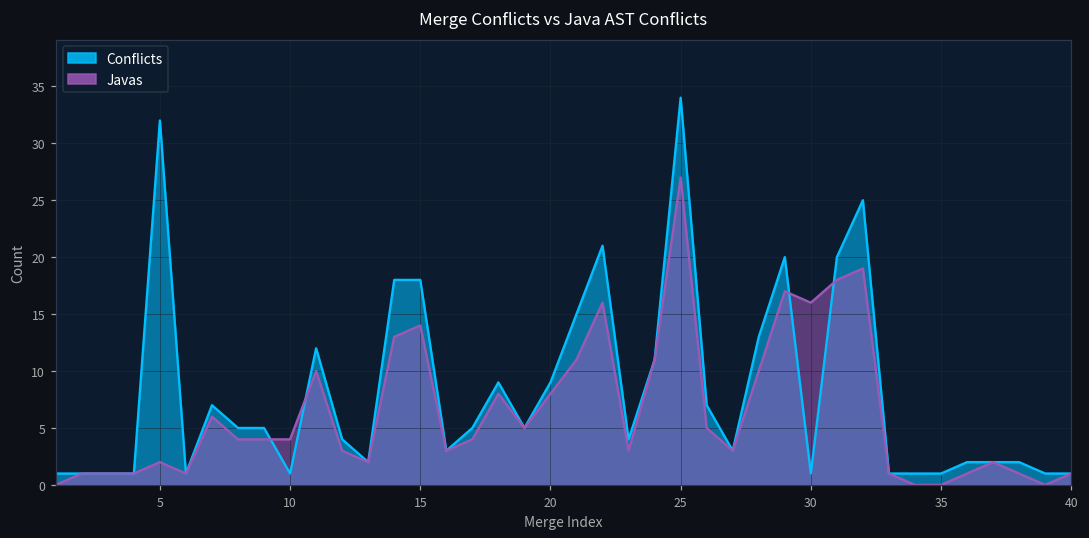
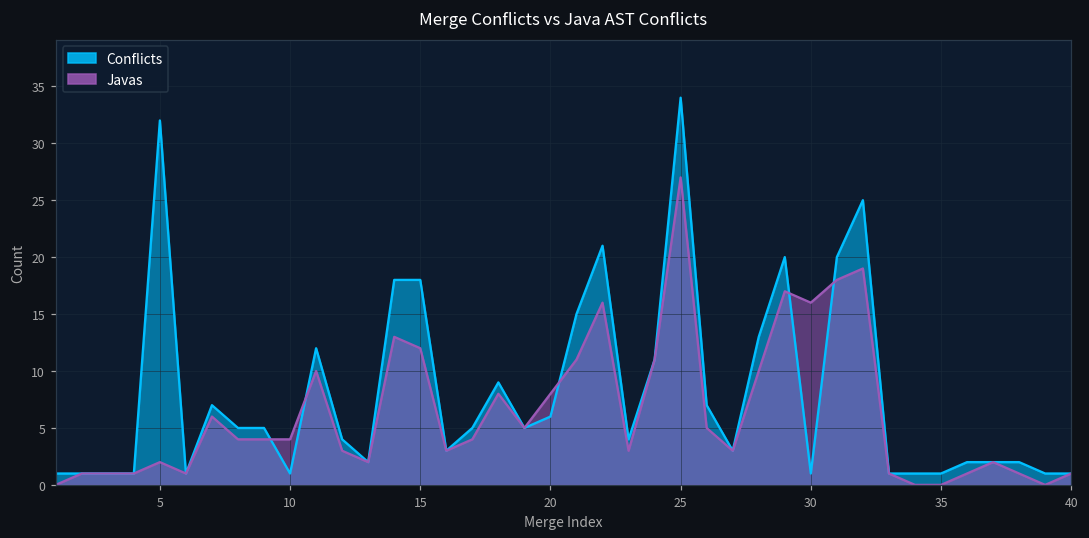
  {
    "Conflicts": {
      "5": 32,
      "10": 1,
      "15": 18,
-     "20": 9,
+     "20": 6,
      "25": 34,
      "30": 1,
      "35": 1
    },
    "Javas": {
      "5": 2,
      "10": 4,
-     "15": 14,
+     "15": 12,
      "20": 8,
      "25": 27,
      "30": 16,
      "35": 0
    }
  }
